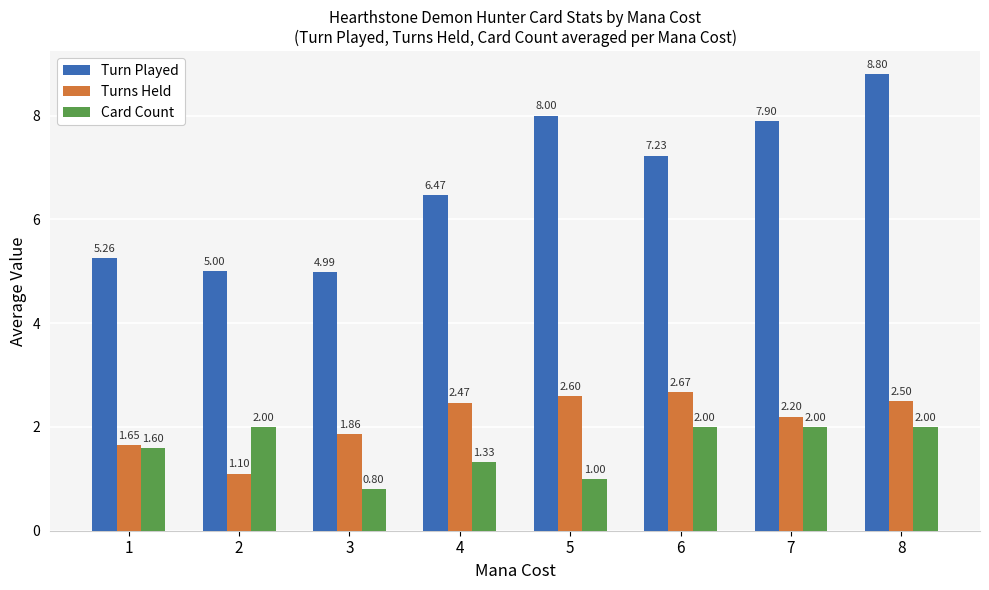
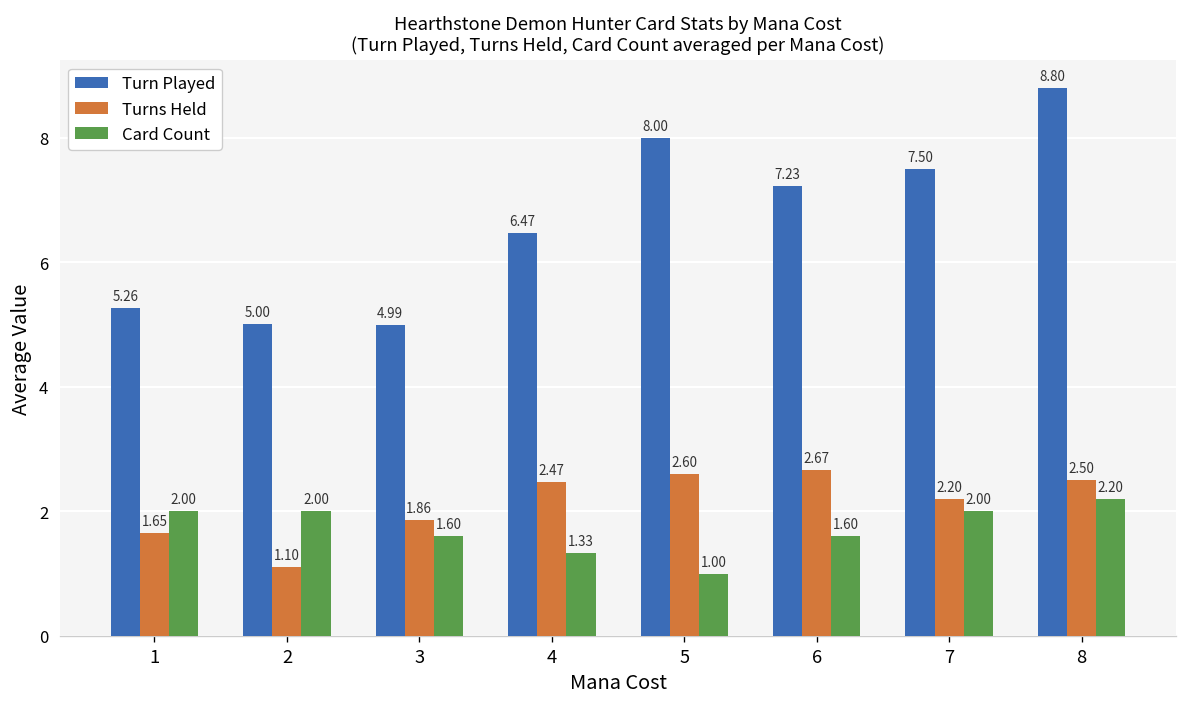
  {
    "Turn Played": {
      "1": 5.26,
      "2": 5.00,
      "3": 4.99,
      "4": 6.47,
      "5": 8.00,
      "6": 7.23,
-     "7": 7.90,
+     "7": 7.50,
      "8": 8.80
    },
    "Turns Held": {
      "1": 1.65,
      "2": 1.10,
      "3": 1.86,
      "4": 2.47,
      "5": 2.60,
      "6": 2.67,
      "7": 2.20,
      "8": 2.50
    },
    "Card Count": {
-     "1": 1.60,
+     "1": 2.00,
      "2": 2.00,
-     "3": 0.80,
+     "3": 1.60,
      "4": 1.33,
      "5": 1.00,
-     "6": 2.00,
+     "6": 1.60,
      "7": 2.00,
-     "8": 2.00
+     "8": 2.20
    }
  }
